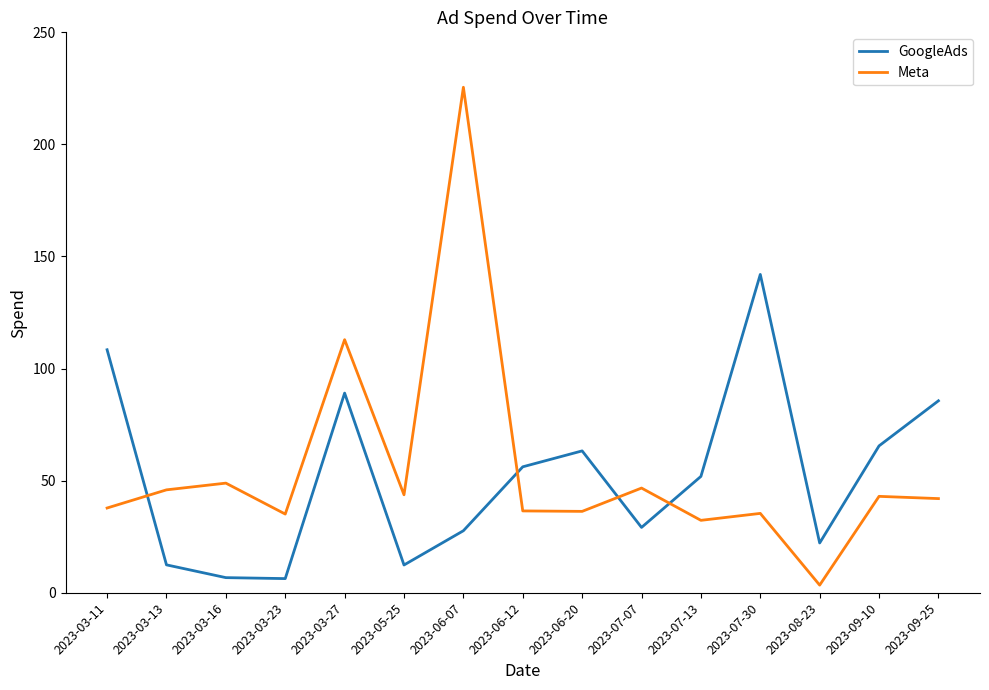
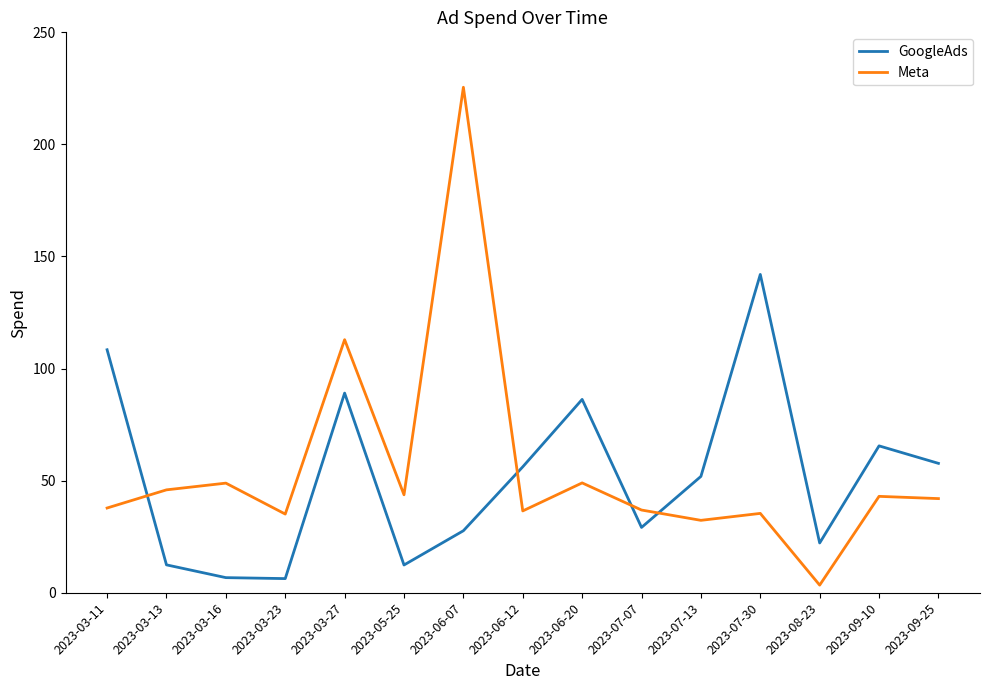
  {
    "GoogleAds": {
      "2023-03-11": 108,
      "2023-03-13": 12,
      "2023-03-16": 7,
      "2023-03-23": 6,
      "2023-03-27": 89,
      "2023-05-25": 12,
      "2023-06-07": 28,
      "2023-06-12": 56,
-     "2023-06-20": 63,
+     "2023-06-20": 86,
      "2023-07-07": 29,
      "2023-07-13": 52,
      "2023-07-30": 142,
      "2023-08-23": 22,
      "2023-09-10": 66,
-     "2023-09-25": 86
+     "2023-09-25": 58
    },
    "Meta": {
      "2023-03-11": 38,
      "2023-03-13": 46,
      "2023-03-16": 49,
      "2023-03-23": 35,
      "2023-03-27": 113,
      "2023-05-25": 44,
      "2023-06-07": 226,
      "2023-06-12": 37,
-     "2023-06-20": 36,
-     "2023-07-07": 47,
+     "2023-06-20": 49,
+     "2023-07-07": 37,
      "2023-07-13": 32,
      "2023-07-30": 35,
      "2023-08-23": 3,
      "2023-09-10": 43,
      "2023-09-25": 42
    }
  }
